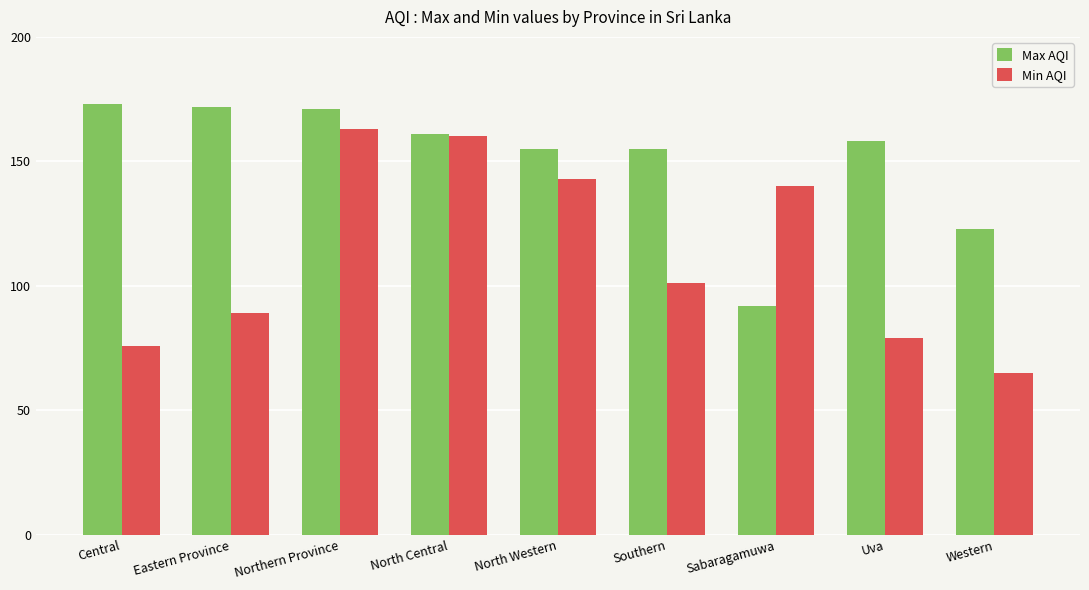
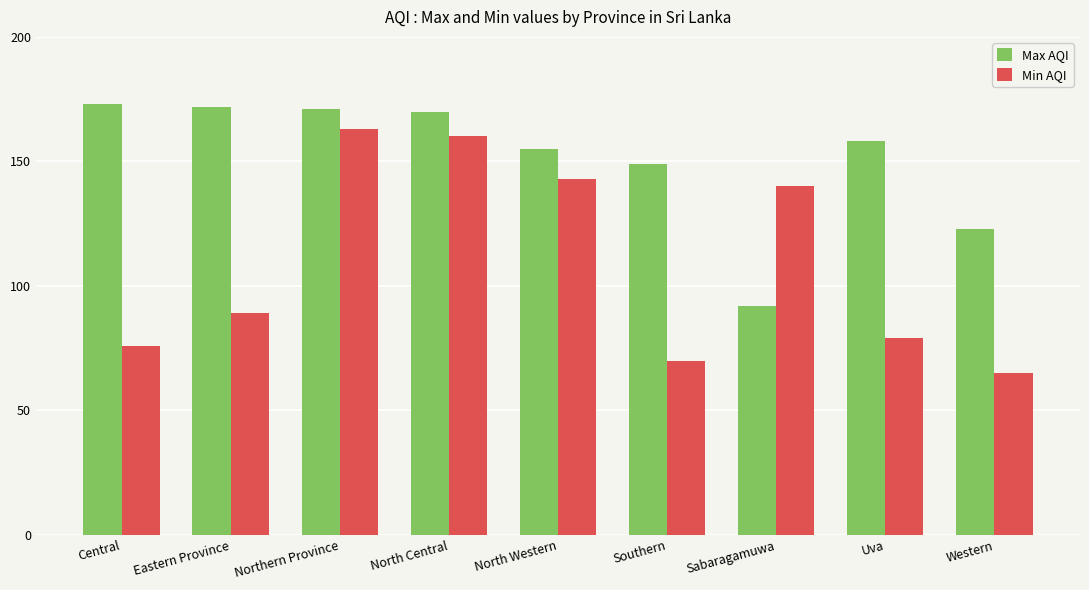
  {
    "Max AQI": {
      "Central": 173,
      "Eastern Province": 172,
      "Northern Province": 171,
-     "North Central": 161,
+     "North Central": 170,
      "North Western": 155,
-     "Southern": 155,
+     "Southern": 149,
      "Sabaragamuwa": 92,
      "Uva": 158,
      "Western": 123
    },
    "Min AQI": {
      "Central": 76,
      "Eastern Province": 89,
      "Northern Province": 163,
      "North Central": 160,
      "North Western": 143,
-     "Southern": 101,
+     "Southern": 70,
      "Sabaragamuwa": 140,
      "Uva": 79,
      "Western": 65
    }
  }
